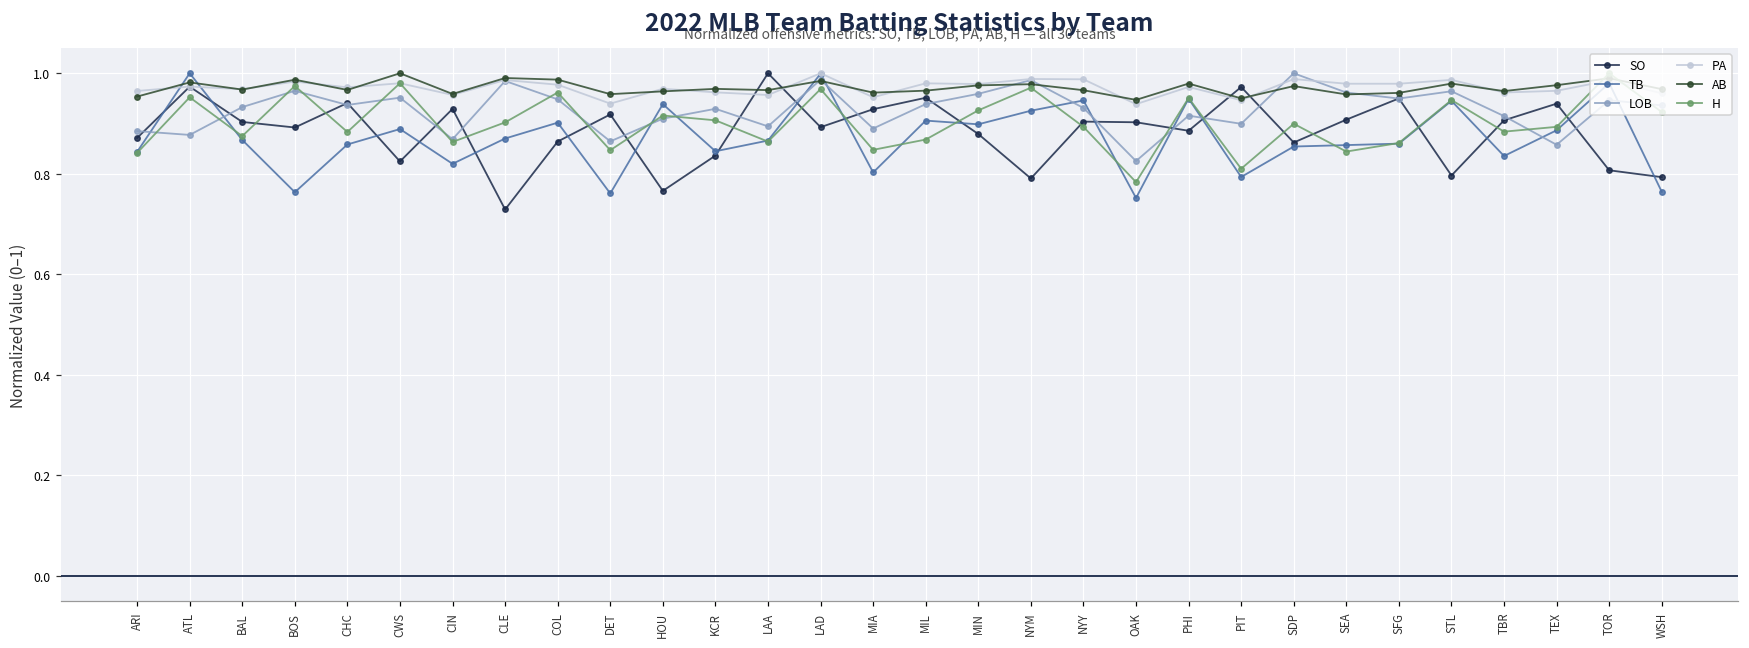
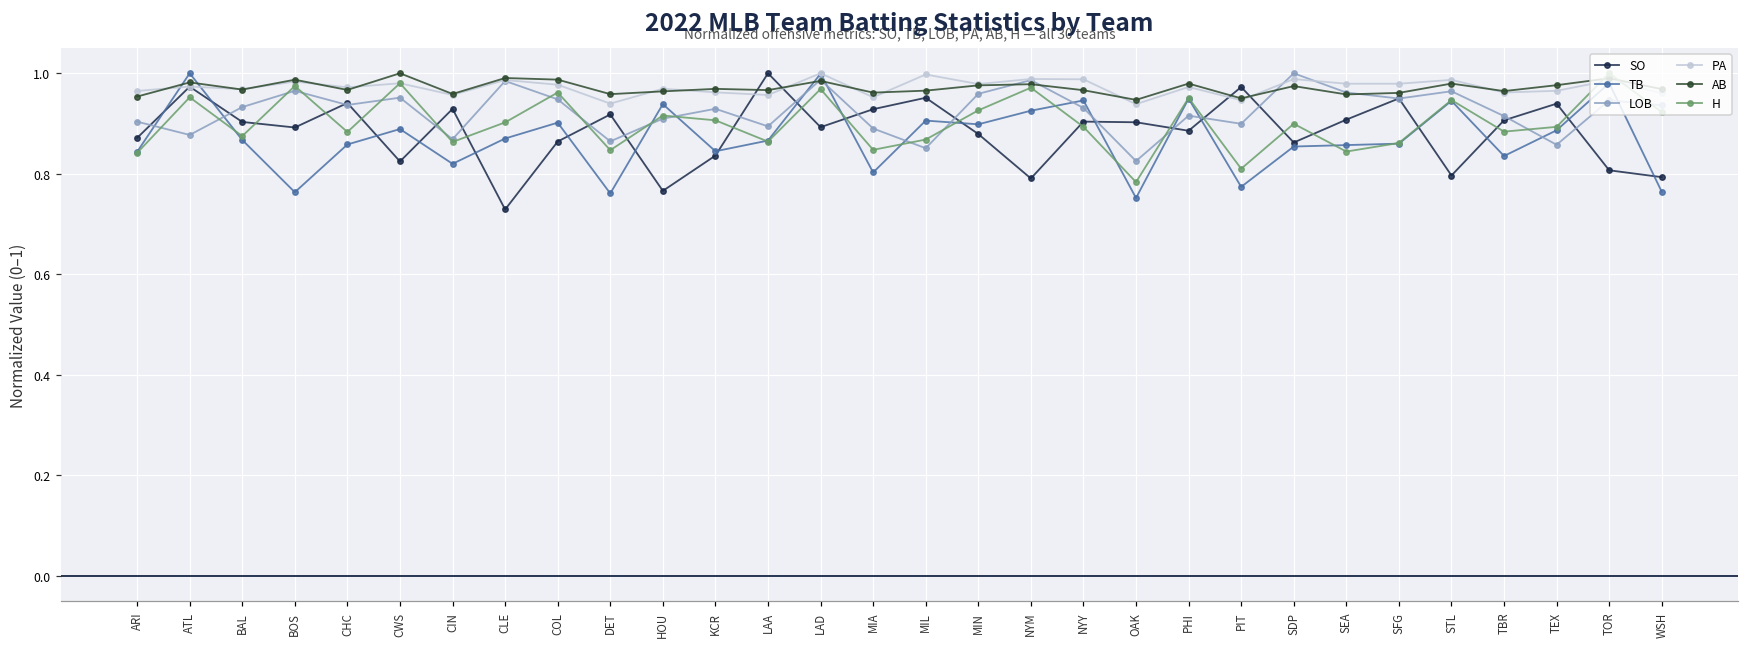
  {
    "TB": {
      "ATL": 1.00,
      "BAL": 0.87,
      "BOS": 0.76,
      "CHC": 0.86,
      "CWS": 0.89,
      "CIN": 0.82,
      "CLE": 0.87,
      "COL": 0.90,
      "DET": 0.76,
      "HOU": 0.94,
      "KCR": 0.84,
      "MIA": 0.80,
      "MIL": 0.91,
      "MIN": 0.90,
      "NYM": 0.93,
      "NYY": 0.95,
      "OAK": 0.75,
-     "PIT": 0.79,
+     "PIT": 0.77,
      "SDP": 0.85,
      "SEA": 0.86,
      "TBR": 0.84,
      "TEX": 0.89,
      "WSH": 0.76
    },
    "LOB": {
-     "ARI": 0.89,
+     "ARI": 0.90,
      "ATL": 0.88,
      "BAL": 0.93,
      "BOS": 0.97,
      "CWS": 0.95,
      "COL": 0.95,
      "DET": 0.86,
      "HOU": 0.91,
      "KCR": 0.93,
      "LAA": 0.89,
      "MIA": 0.89,
-     "MIL": 0.94,
+     "MIL": 0.85,
      "MIN": 0.96,
      "NYY": 0.93,
      "OAK": 0.83,
      "PHI": 0.92,
      "PIT": 0.90,
      "SDP": 1.00,
      "STL": 0.96,
      "TBR": 0.91,
      "TEX": 0.86
    },
    "PA": {
      "ARI": 0.96,
      "COL": 0.98,
      "DET": 0.94,
      "KCR": 0.96,
      "LAA": 0.96,
      "MIA": 0.95,
-     "MIL": 0.98,
+     "MIL": 1.00,
      "NYY": 0.99,
      "OAK": 0.94,
      "PHI": 0.97,
      "SDP": 0.99,
      "SEA": 0.98,
      "SFG": 0.98,
      "STL": 0.99,
      "TEX": 0.97
    },
    "H": {
      "ATL": 0.95,
      "BAL": 0.88,
      "BOS": 0.97,
      "CHC": 0.88,
      "CLE": 0.90,
      "COL": 0.96,
      "DET": 0.85,
      "HOU": 0.92,
      "KCR": 0.91,
      "LAD": 0.97,
      "MIA": 0.85,
      "MIL": 0.87,
      "MIN": 0.93,
      "NYM": 0.97,
      "NYY": 0.89,
      "OAK": 0.78,
      "PIT": 0.81,
      "SDP": 0.90,
      "SEA": 0.84,
      "TBR": 0.88,
      "TEX": 0.89,
      "WSH": 0.92
    }
  }
